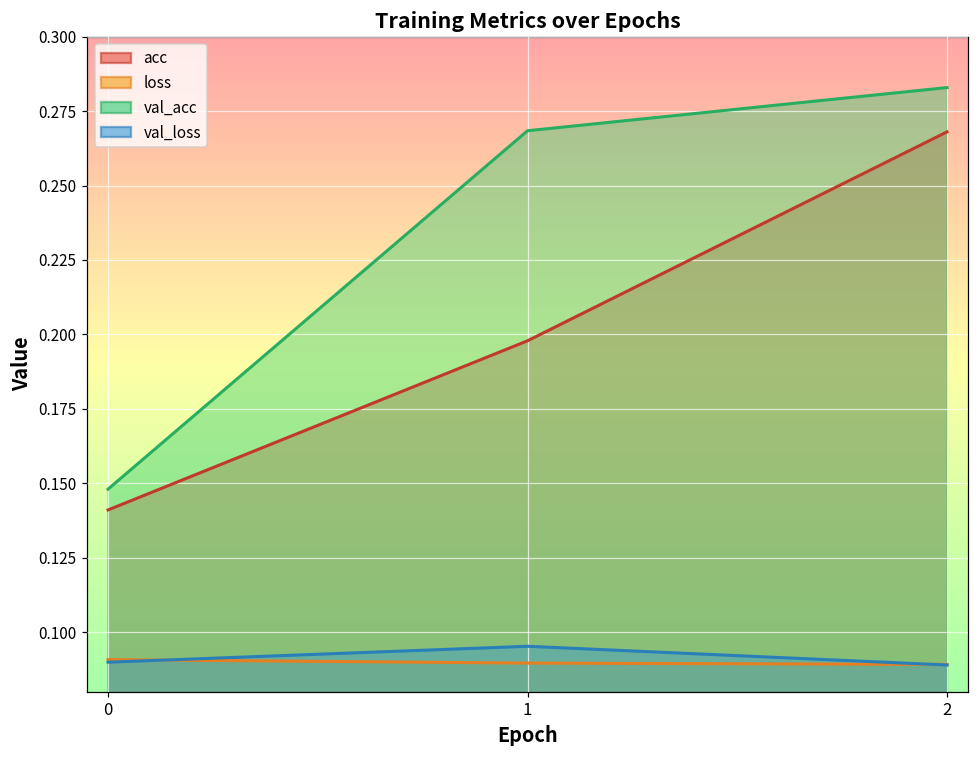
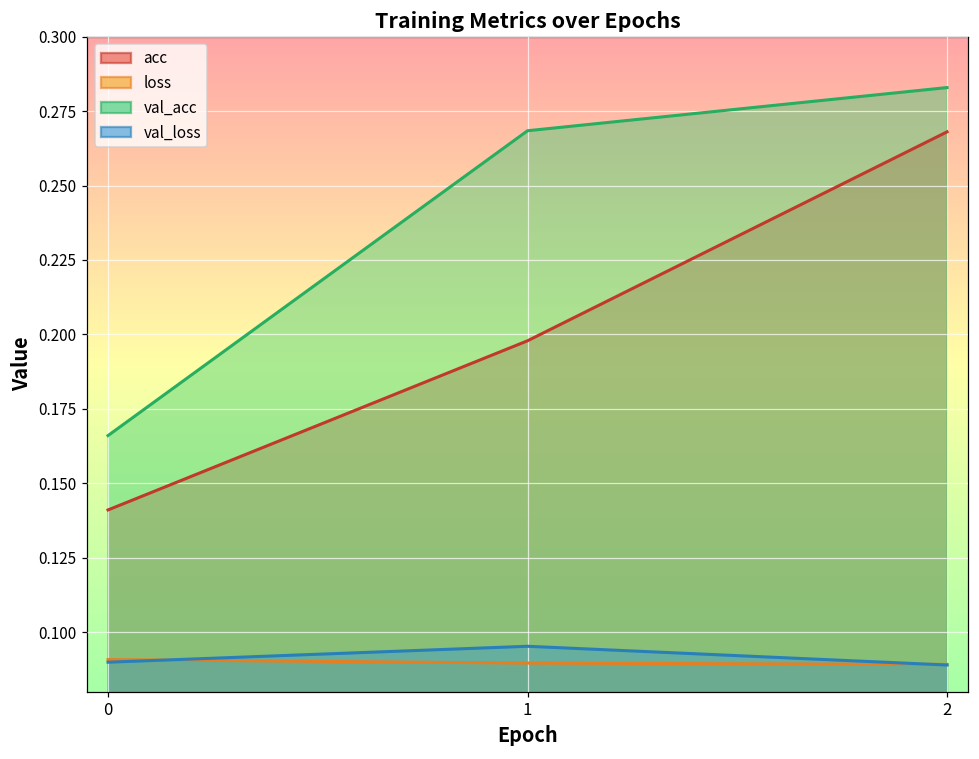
  {
    "val_acc": {
-     "0": 0.148,
+     "0": 0.166,
      "1": 0.268,
      "2": 0.283
    },
    "val_loss": {
      "1": 0.095
    }
  }
